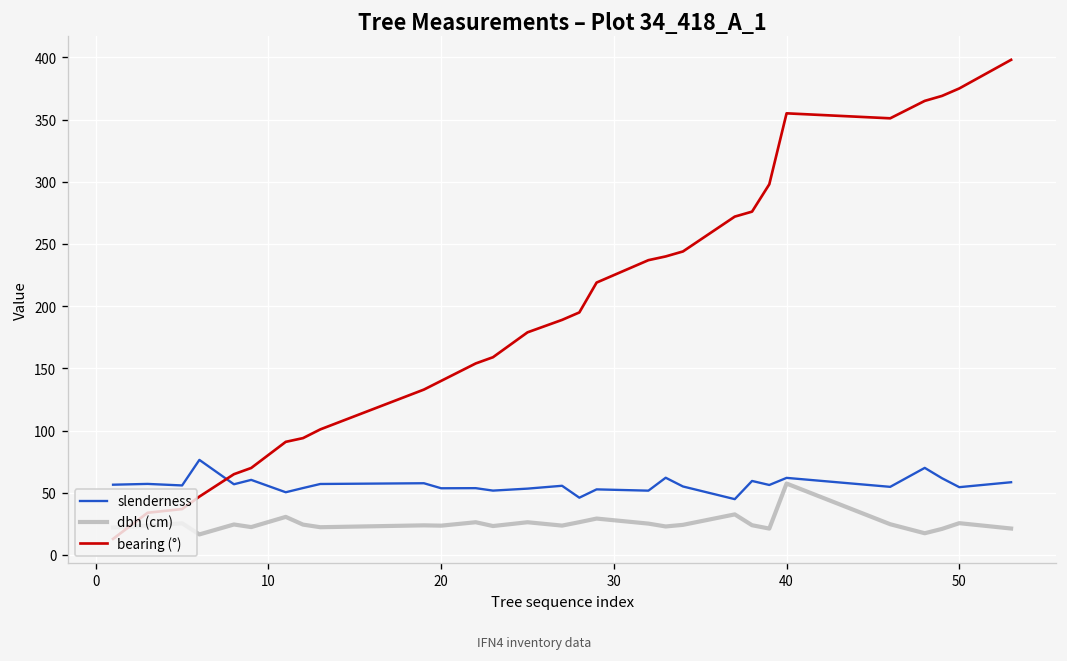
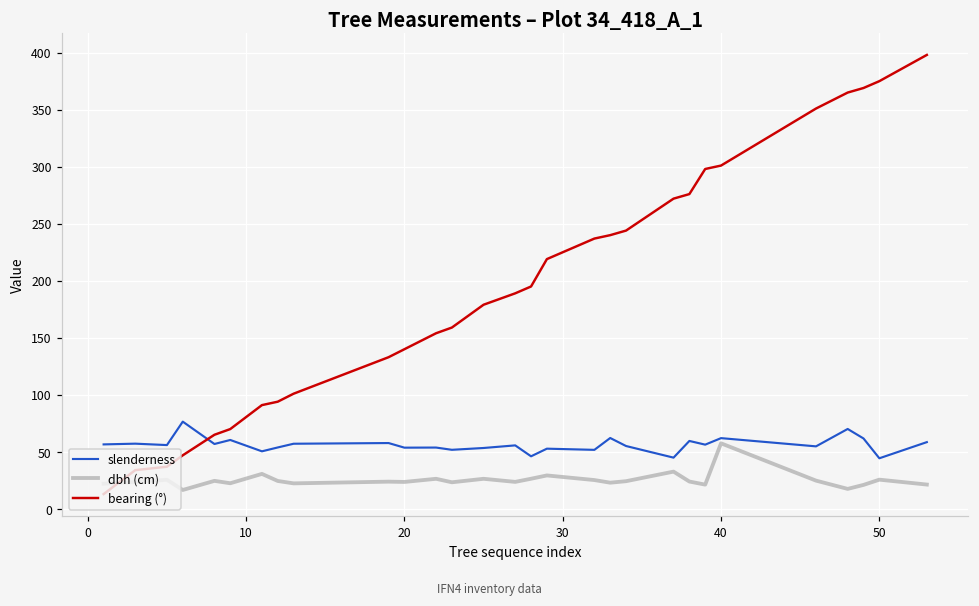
  {
    "slenderness": {
      "20": 54,
      "40": 62,
-     "50": 55
+     "50": 44
    },
    "dbh (cm)": {
      "20": 24,
      "40": 58,
      "50": 26
    },
    "bearing (°)": {
      "20": 140,
-     "40": 355,
+     "40": 301,
      "50": 375
    }
  }
